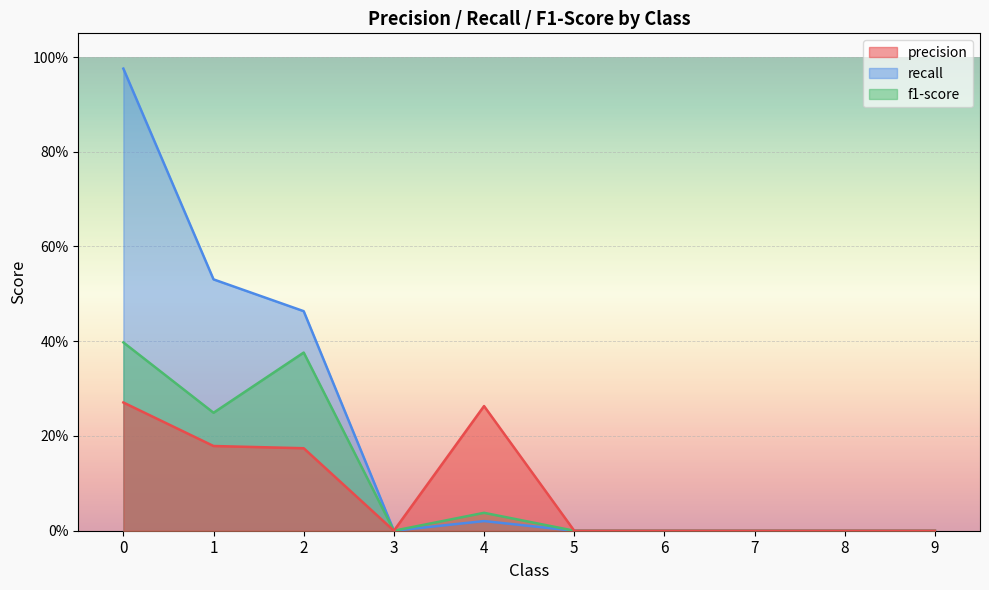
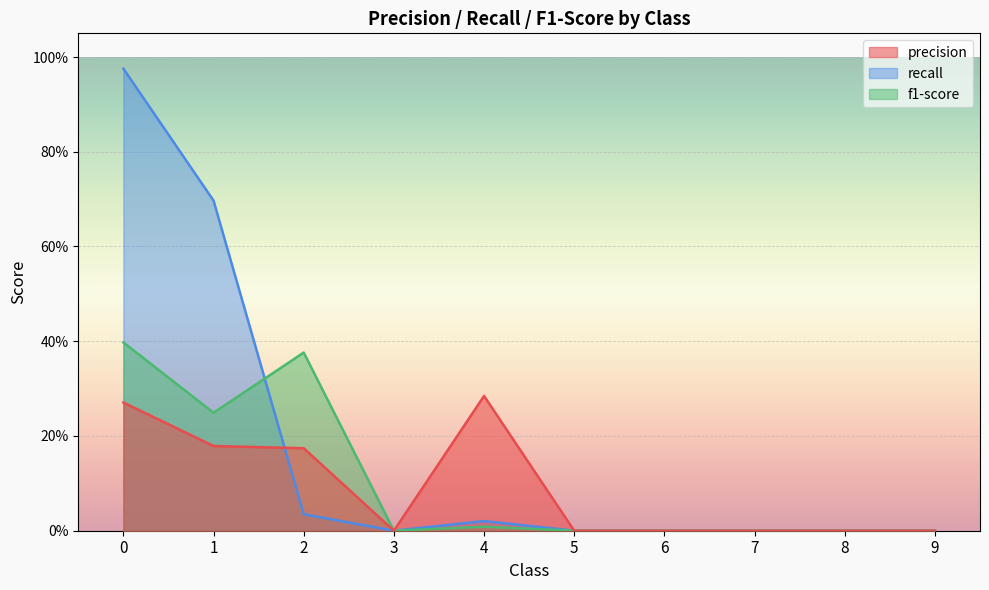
  {
    "recall": {
      "0": "98%",
-     "1": "53%",
-     "2": "46%",
+     "1": "70%",
+     "2": "3%",
      "4": "2%"
    },
    "f1-score": {
      "0": "40%",
      "1": "25%",
      "2": "38%",
-     "4": "4%"
+     "4": "1%"
    },
    "precision": {
      "0": "27%",
      "1": "18%",
      "2": "17%",
-     "4": "26%"
+     "4": "28%"
    }
  }
